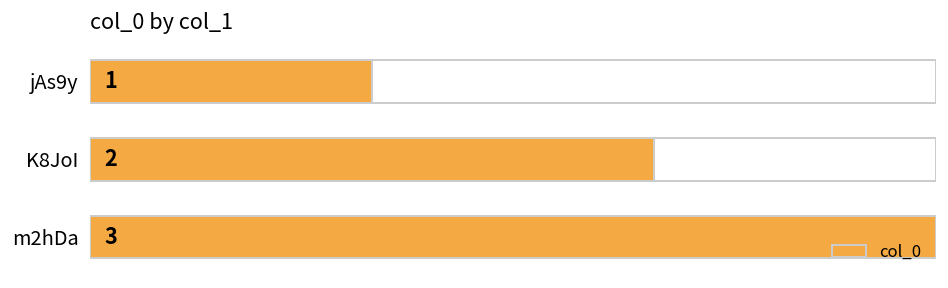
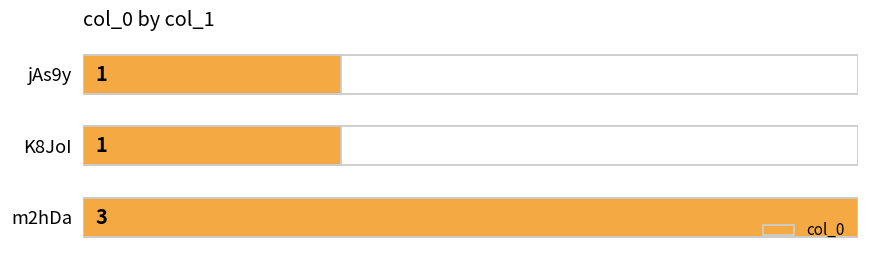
  {
    "col_0": {
-     "K8JoI": 2,
+     "K8JoI": 1,
      "m2hDa": 3
    }
  }
